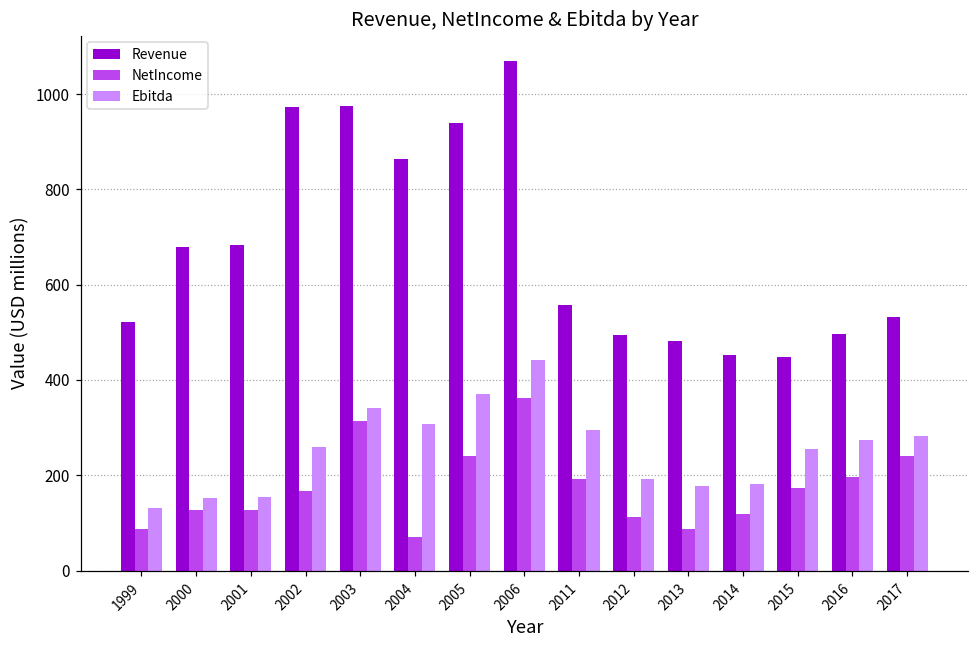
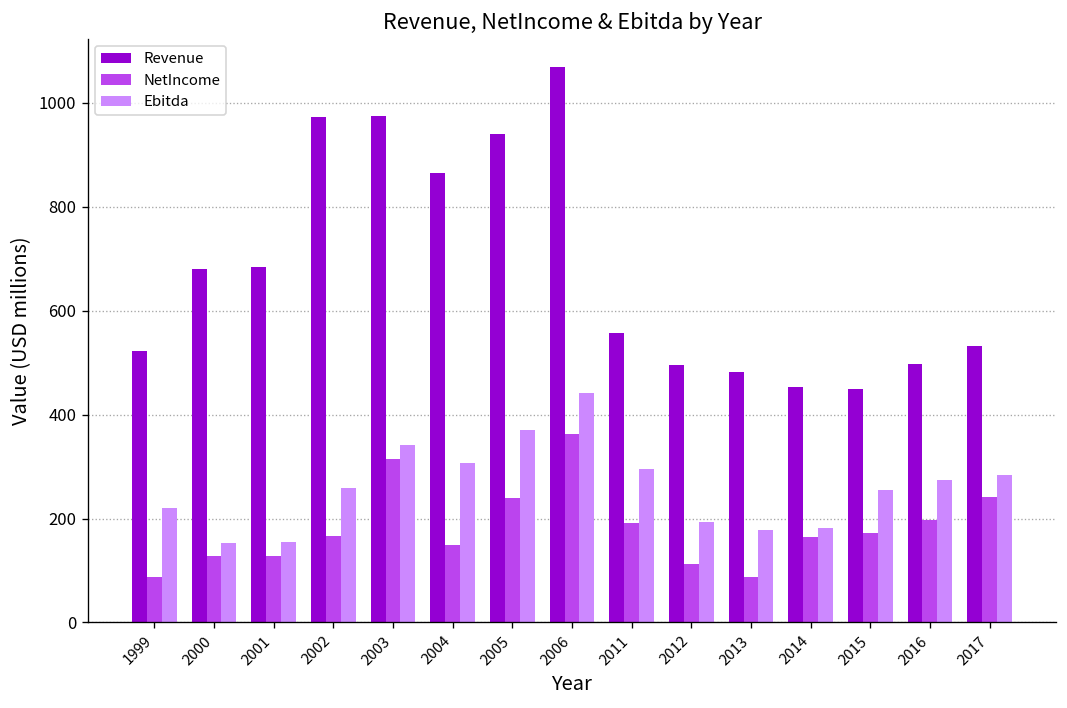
  {
    "Revenue": {
      "1999": 520,
      "2000": 680,
      "2001": 680,
      "2002": 970,
      "2003": 980,
      "2004": 860,
      "2005": 940,
      "2006": 1070,
      "2011": 560,
      "2012": 500,
      "2013": 480,
      "2014": 450,
      "2015": 450,
      "2016": 500,
      "2017": 530
    },
    "NetIncome": {
      "1999": 90,
      "2000": 130,
      "2001": 130,
      "2002": 170,
      "2003": 310,
-     "2004": 70,
+     "2004": 150,
      "2005": 240,
      "2006": 360,
      "2011": 190,
      "2012": 110,
      "2013": 90,
-     "2014": 120,
+     "2014": 160,
      "2015": 170,
      "2016": 200,
      "2017": 240
    },
    "Ebitda": {
-     "1999": 130,
+     "1999": 220,
      "2000": 150,
      "2001": 150,
      "2002": 260,
      "2003": 340,
      "2004": 310,
      "2005": 370,
      "2006": 440,
      "2011": 300,
      "2012": 190,
      "2013": 180,
      "2014": 180,
      "2015": 260,
      "2016": 270,
      "2017": 280
    }
  }
